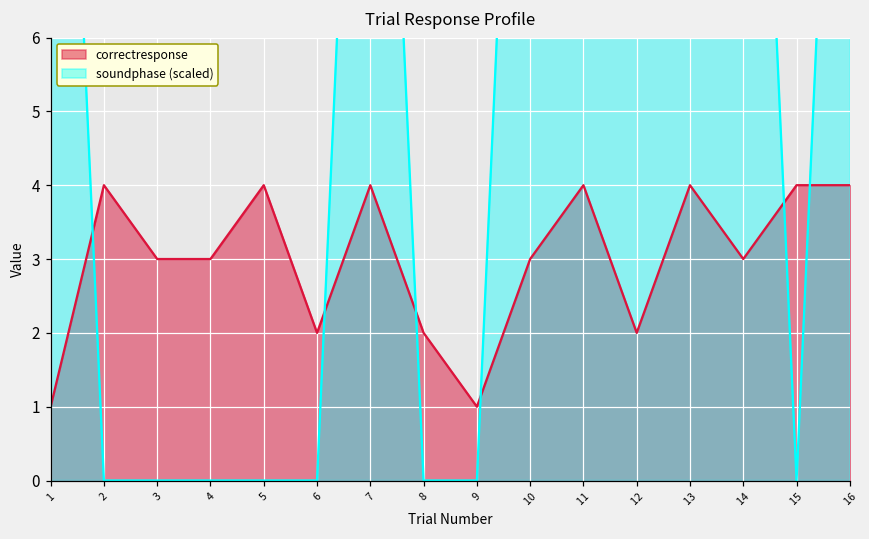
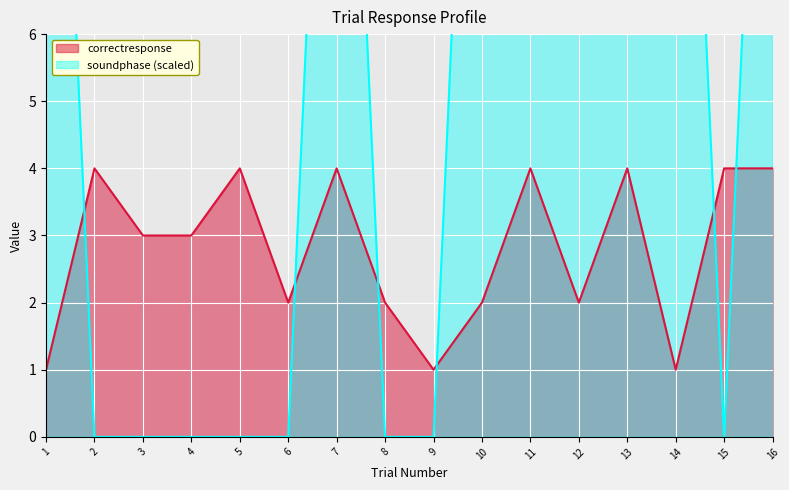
  {
    "correctresponse": {
      "1": 1,
      "2": 4,
      "3": 3,
      "4": 3,
      "5": 4,
      "6": 2,
      "7": 4,
      "8": 2,
      "9": 1,
-     "10": 3,
+     "10": 2,
      "11": 4,
      "12": 2,
      "13": 4,
-     "14": 3,
+     "14": 1,
      "15": 4,
      "16": 4
    },
    "soundphase (scaled)": {
      "2": 0,
      "3": 0,
      "4": 0,
      "5": 0,
      "6": 0,
      "8": 0,
      "9": 0,
      "15": 0
    }
  }
